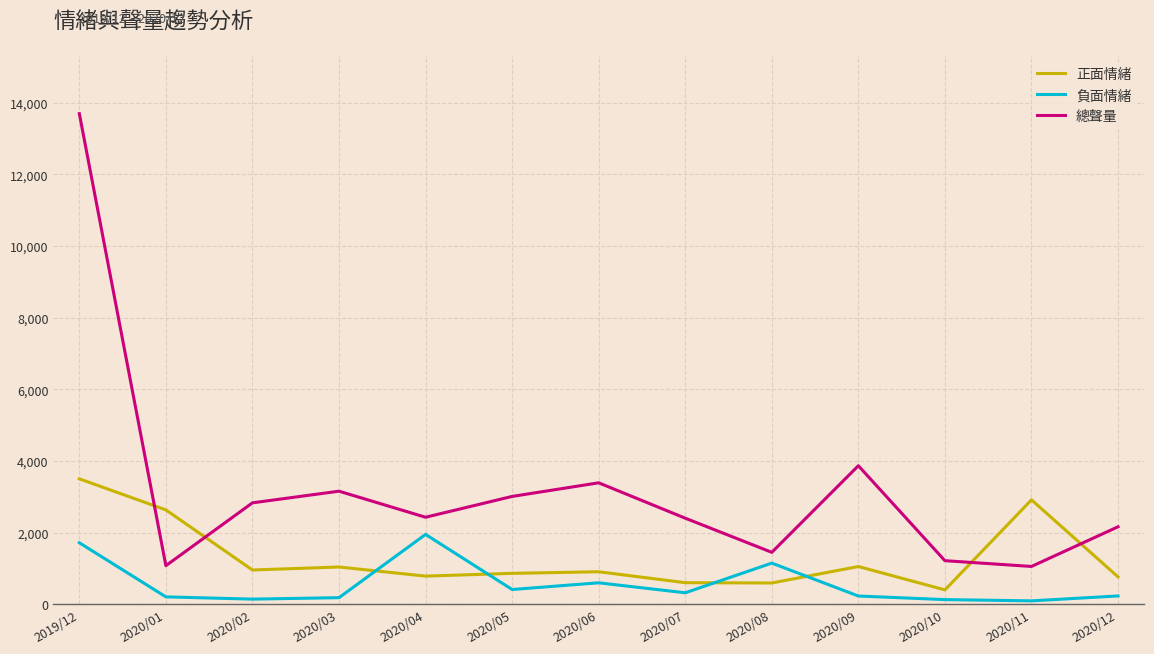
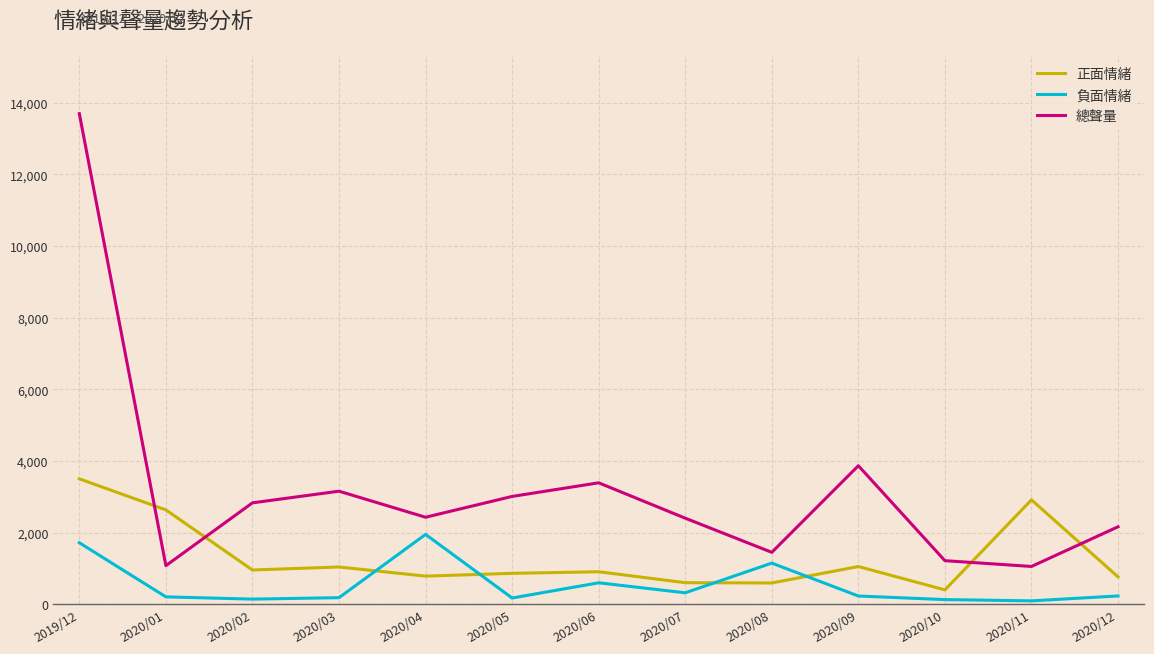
  {
    "正面情緒": {
      "2019/12": "3,500",
      "2020/01": "2,600",
      "2020/02": "1,000",
      "2020/03": "1,000",
      "2020/04": "800",
      "2020/05": "900",
      "2020/06": "900",
      "2020/07": "600",
      "2020/08": "600",
      "2020/09": "1,100",
      "2020/10": "400",
      "2020/11": "2,900",
      "2020/12": "800"
    },
    "負面情緒": {
      "2019/12": "1,700",
      "2020/01": "200",
      "2020/02": "100",
      "2020/03": "200",
      "2020/04": "2,000",
-     "2020/05": "400",
+     "2020/05": "200",
      "2020/06": "600",
      "2020/07": "300",
      "2020/08": "1,200",
      "2020/09": "200",
      "2020/10": "100",
      "2020/11": "100",
      "2020/12": "200"
    },
    "總聲量": {
      "2019/12": "13,700",
      "2020/01": "1,100",
      "2020/02": "2,800",
      "2020/03": "3,200",
      "2020/04": "2,400",
      "2020/05": "3,000",
      "2020/06": "3,400",
      "2020/07": "2,400",
      "2020/08": "1,500",
      "2020/09": "3,900",
      "2020/10": "1,200",
      "2020/11": "1,100",
      "2020/12": "2,200"
    }
  }
